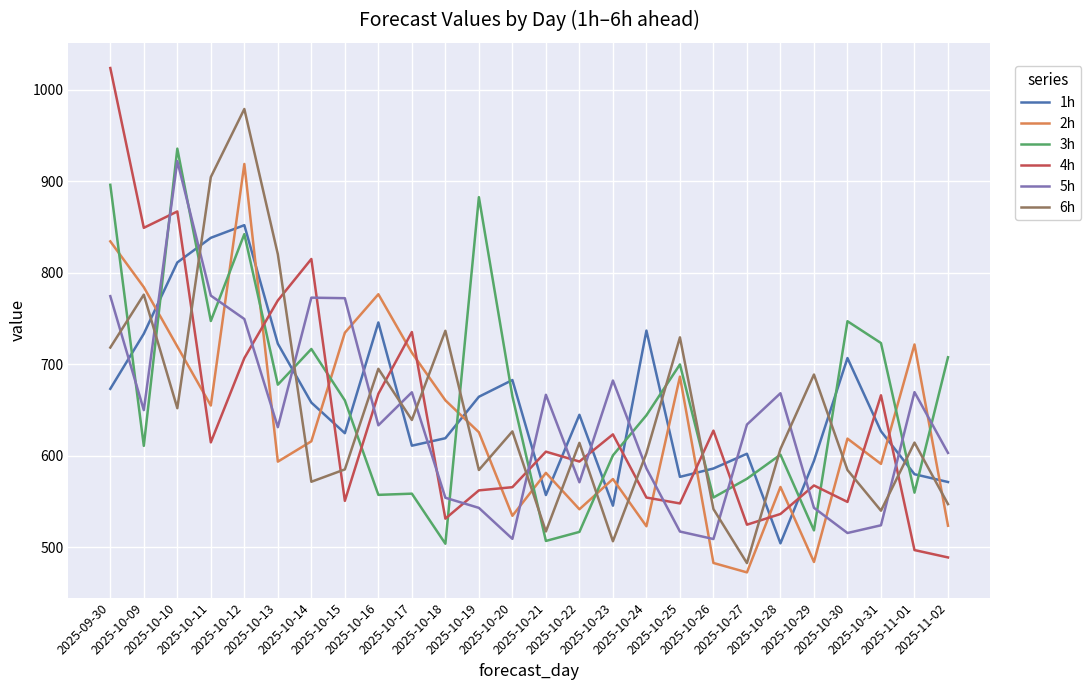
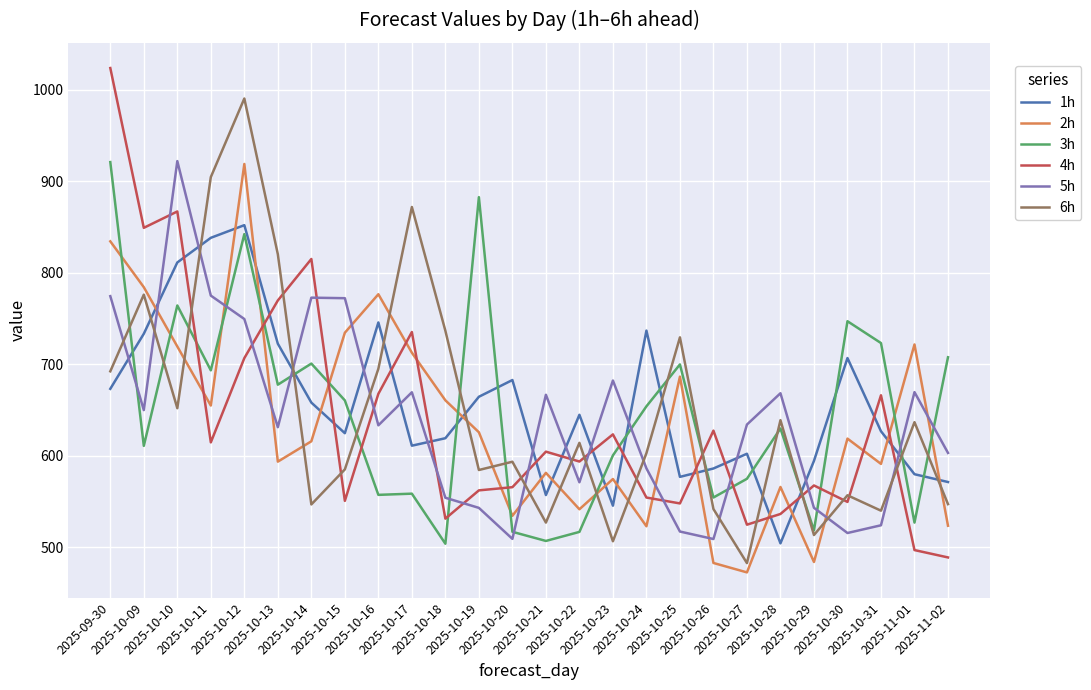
  {
    "3h": {
-     "2025-09-30": 900,
+     "2025-09-30": 920,
      "2025-10-09": 610,
-     "2025-10-10": 940,
-     "2025-10-11": 750,
+     "2025-10-10": 760,
+     "2025-10-11": 690,
      "2025-10-12": 840,
      "2025-10-13": 680,
-     "2025-10-14": 720,
+     "2025-10-14": 700,
      "2025-10-15": 660,
      "2025-10-16": 560,
      "2025-10-17": 560,
      "2025-10-18": 500,
      "2025-10-19": 880,
-     "2025-10-20": 670,
+     "2025-10-20": 520,
      "2025-10-21": 510,
      "2025-10-22": 520,
      "2025-10-23": 600,
-     "2025-10-24": 640,
+     "2025-10-24": 650,
      "2025-10-25": 700,
      "2025-10-26": 550,
      "2025-10-27": 580,
-     "2025-10-28": 600,
+     "2025-10-28": 630,
      "2025-10-29": 520,
      "2025-10-30": 750,
      "2025-10-31": 720,
-     "2025-11-01": 560,
+     "2025-11-01": 530,
      "2025-11-02": 710
    },
    "6h": {
-     "2025-09-30": 720,
+     "2025-09-30": 690,
      "2025-10-09": 780,
      "2025-10-10": 650,
      "2025-10-11": 900,
-     "2025-10-12": 980,
+     "2025-10-12": 990,
      "2025-10-13": 820,
-     "2025-10-14": 570,
+     "2025-10-14": 550,
      "2025-10-15": 590,
      "2025-10-16": 700,
-     "2025-10-17": 640,
+     "2025-10-17": 870,
      "2025-10-18": 740,
      "2025-10-19": 580,
-     "2025-10-20": 630,
-     "2025-10-21": 520,
+     "2025-10-20": 590,
+     "2025-10-21": 530,
      "2025-10-22": 610,
      "2025-10-23": 510,
      "2025-10-24": 600,
      "2025-10-25": 730,
      "2025-10-26": 540,
      "2025-10-27": 480,
-     "2025-10-28": 610,
-     "2025-10-29": 690,
-     "2025-10-30": 580,
+     "2025-10-28": 640,
+     "2025-10-29": 510,
+     "2025-10-30": 560,
      "2025-10-31": 540,
-     "2025-11-01": 610,
+     "2025-11-01": 640,
      "2025-11-02": 550
    }
  }
